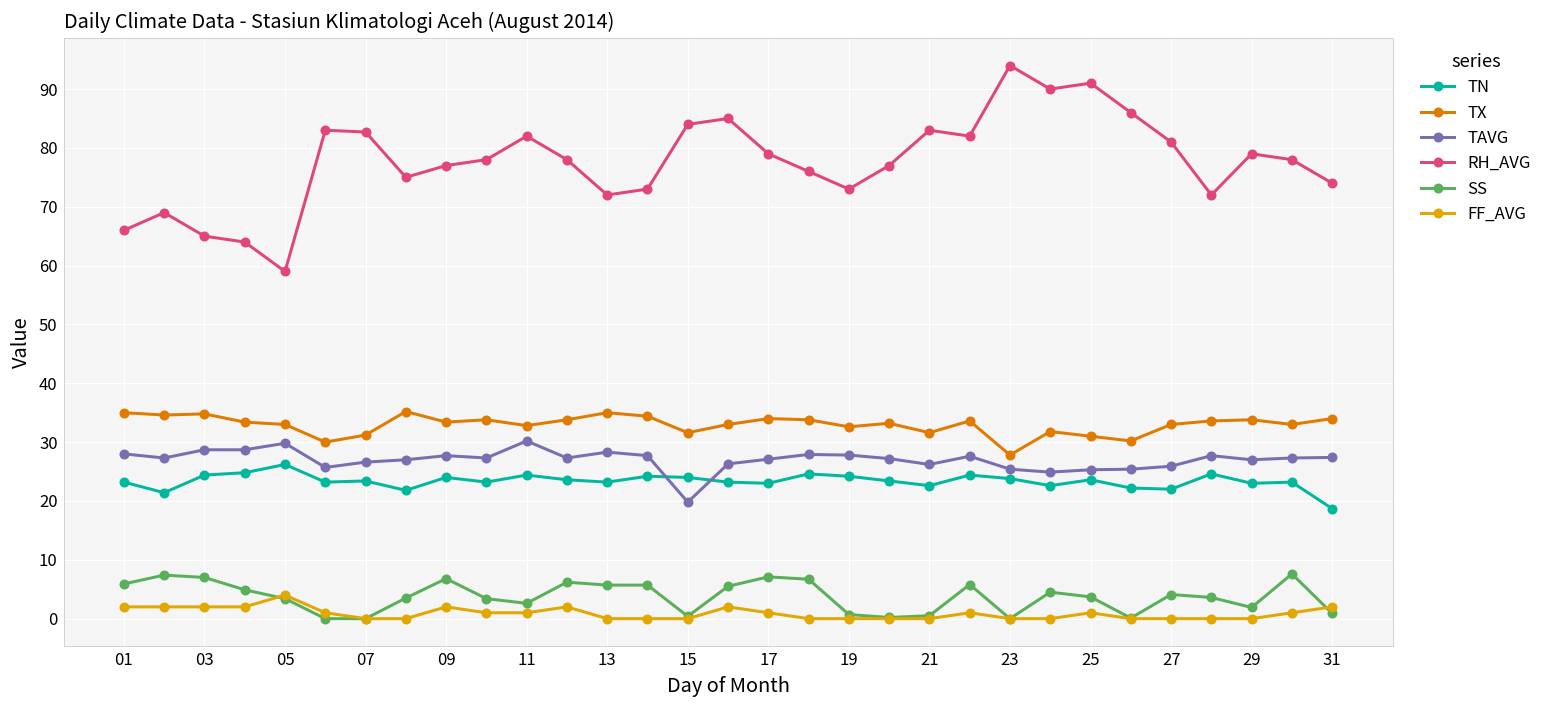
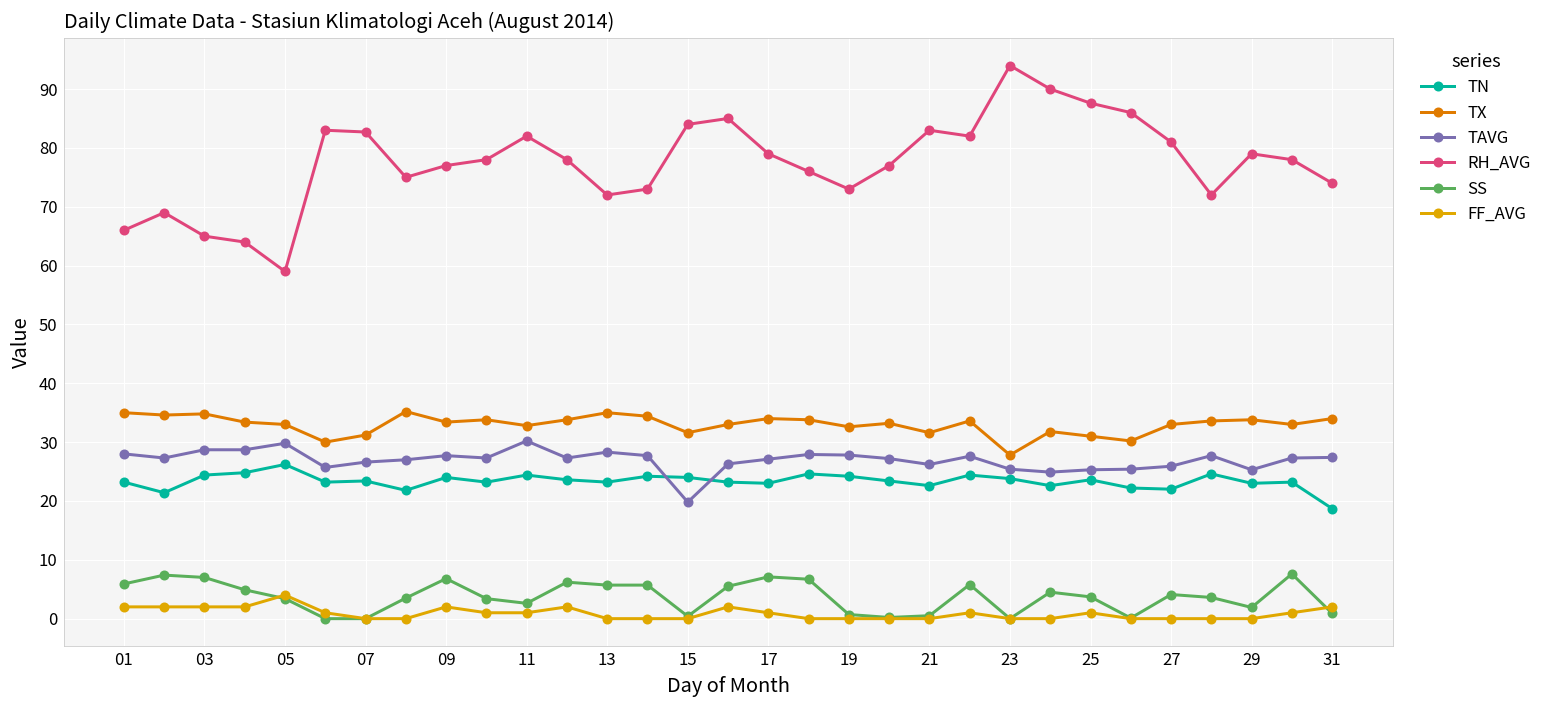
  {
    "TN": {
      "01": 23,
      "03": 24,
      "05": 26,
      "07": 23,
      "09": 24,
      "11": 24,
      "13": 23,
      "15": 24,
      "17": 23,
      "19": 24,
      "21": 23,
      "23": 24,
      "25": 24,
      "27": 22,
      "29": 23,
      "31": 19
    },
    "TAVG": {
      "01": 28,
      "03": 29,
      "05": 30,
      "07": 27,
      "09": 28,
      "11": 30,
      "13": 28,
      "15": 20,
      "17": 27,
      "19": 28,
      "21": 26,
      "23": 25,
      "25": 25,
      "27": 26,
-     "29": 27,
+     "29": 25,
      "31": 27
    },
    "RH_AVG": {
      "01": 66,
      "03": 65,
      "05": 59,
      "07": 83,
      "09": 77,
      "11": 82,
      "13": 72,
      "15": 84,
      "17": 79,
      "19": 73,
      "21": 83,
      "23": 94,
-     "25": 91,
+     "25": 88,
      "27": 81,
      "29": 79,
      "31": 74
    },
    "SS": {
      "01": 6,
      "03": 7,
      "05": 3,
      "09": 7,
      "11": 3,
      "13": 6,
      "17": 7,
      "19": 1,
      "25": 4,
      "27": 4,
      "29": 2,
      "31": 1
    }
  }
